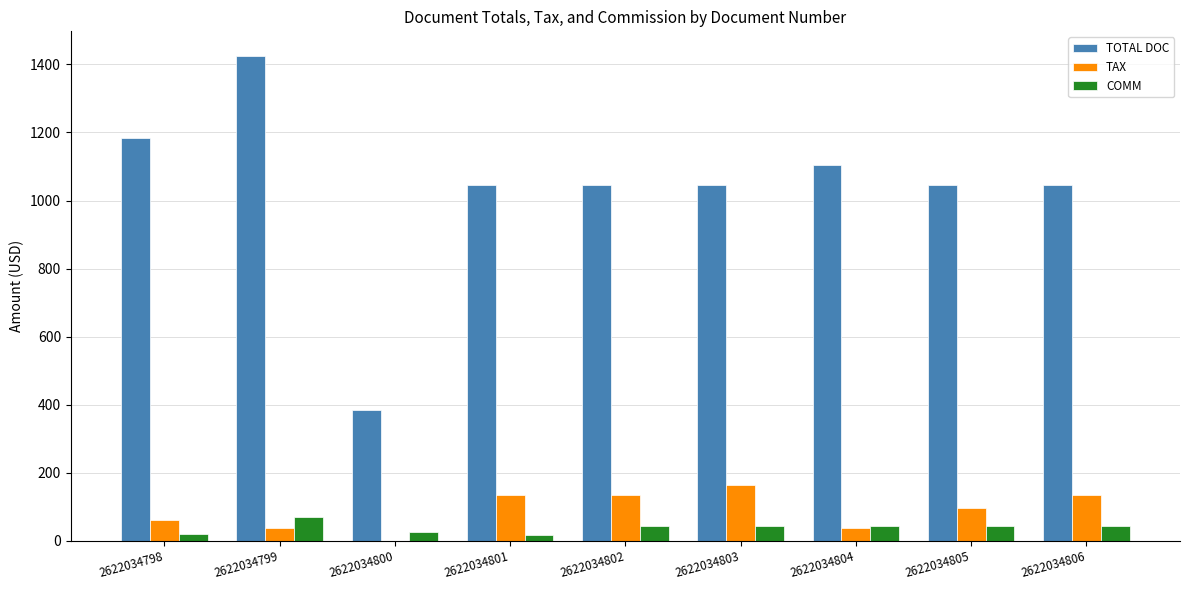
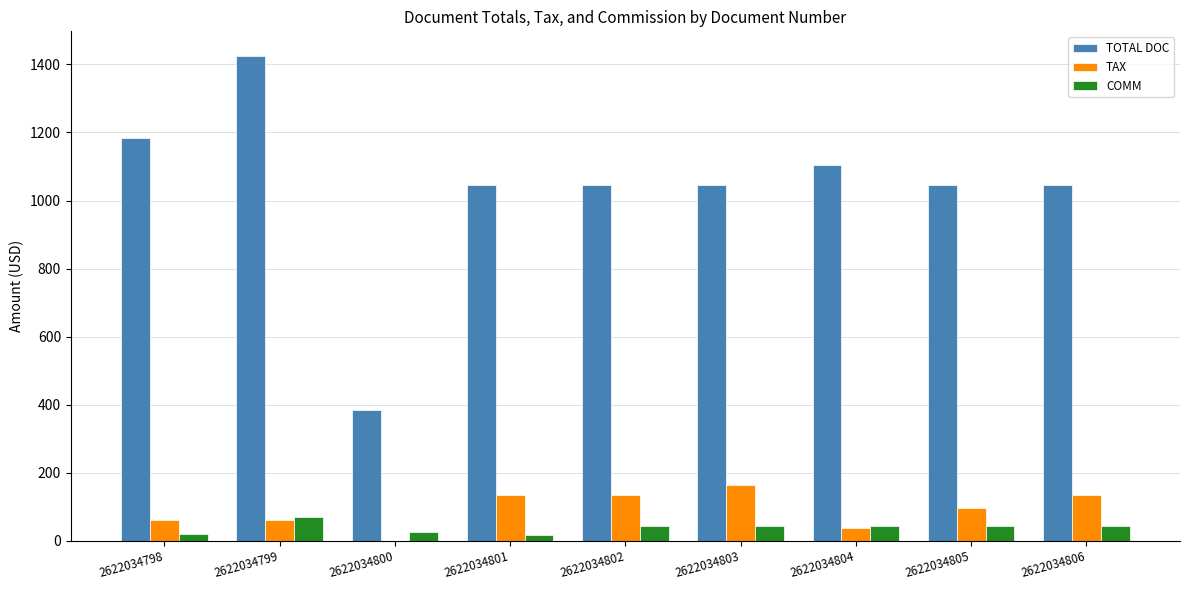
  {
    "TOTAL DOC": {
      "2622034798": 1180,
      "2622034799": 1430,
      "2622034800": 380,
      "2622034801": 1050,
      "2622034802": 1050,
      "2622034803": 1050,
      "2622034804": 1100,
      "2622034805": 1050,
      "2622034806": 1050
    },
    "TAX": {
      "2622034798": 60,
-     "2622034799": 40,
+     "2622034799": 60,
      "2622034800": 0,
      "2622034801": 130,
      "2622034802": 130,
      "2622034803": 160,
      "2622034804": 40,
      "2622034805": 90,
      "2622034806": 130
    },
    "COMM": {
      "2622034798": 20,
      "2622034799": 70,
      "2622034800": 30,
      "2622034801": 20,
      "2622034802": 40,
      "2622034803": 40,
      "2622034804": 40,
      "2622034805": 40,
      "2622034806": 40
    }
  }
